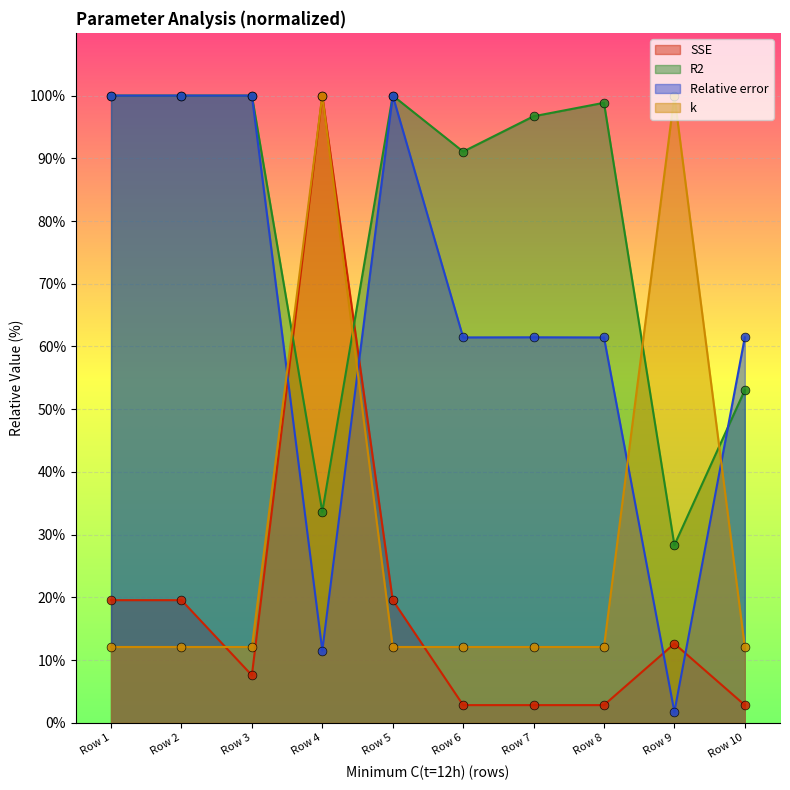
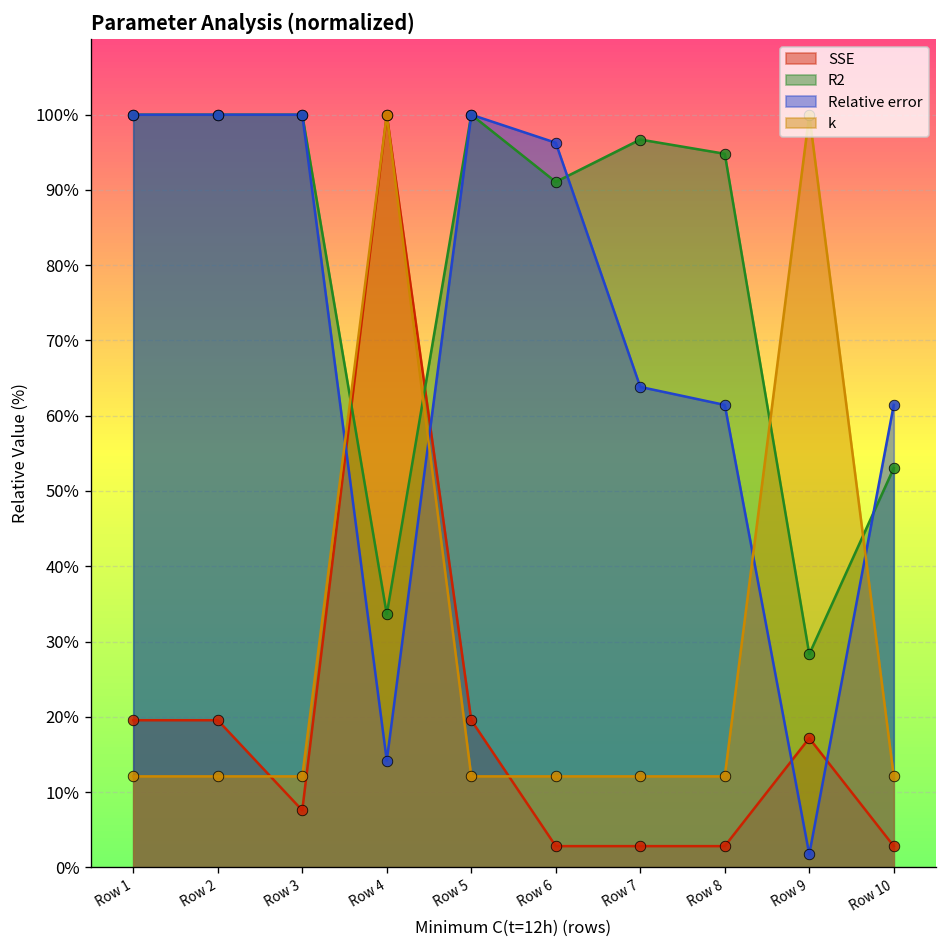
  {
    "SSE": {
      "Row 1": "20%",
      "Row 2": "20%",
      "Row 3": "8%",
      "Row 5": "20%",
      "Row 6": "3%",
      "Row 7": "3%",
      "Row 8": "3%",
-     "Row 9": "13%",
+     "Row 9": "17%",
      "Row 10": "3%"
    },
    "R2": {
      "Row 4": "34%",
      "Row 6": "91%",
      "Row 7": "97%",
-     "Row 8": "99%",
+     "Row 8": "95%",
      "Row 9": "28%",
      "Row 10": "53%"
    },
    "Relative error": {
-     "Row 4": "12%",
-     "Row 6": "61%",
-     "Row 7": "61%",
+     "Row 4": "14%",
+     "Row 6": "96%",
+     "Row 7": "64%",
      "Row 8": "61%",
      "Row 9": "2%",
      "Row 10": "61%"
    },
    "k": {
      "Row 1": "12%",
      "Row 2": "12%",
      "Row 3": "12%",
      "Row 5": "12%",
      "Row 6": "12%",
      "Row 7": "12%",
      "Row 8": "12%",
      "Row 10": "12%"
    }
  }
